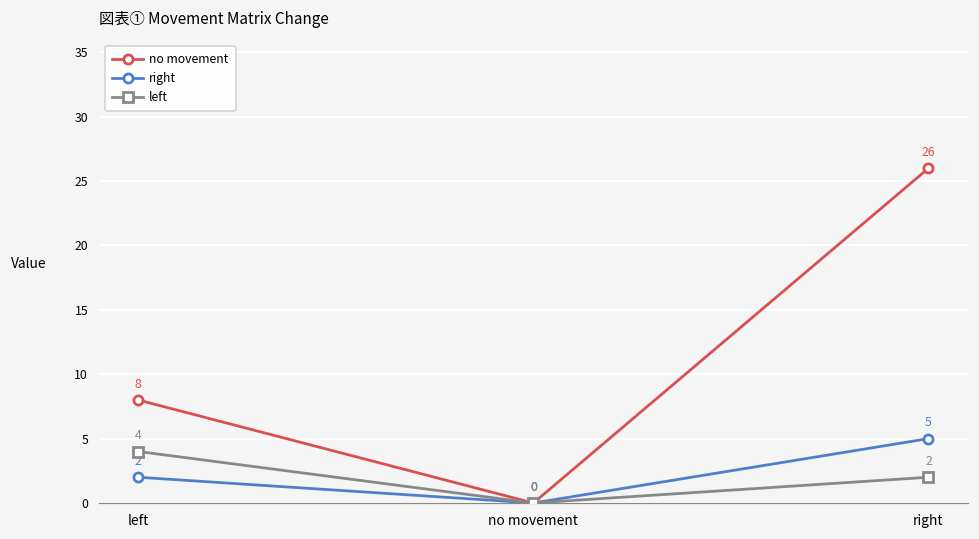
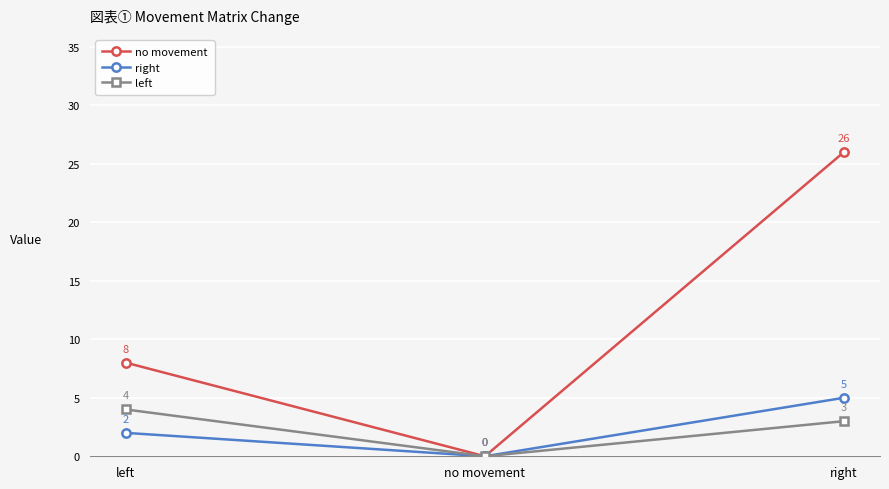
  {
    "no movement": {
      "left": 8,
      "right": 26
    },
    "right": {
      "left": 2,
      "right": 5
    },
    "left": {
      "left": 4,
-     "right": 2
+     "right": 3
    }
  }
